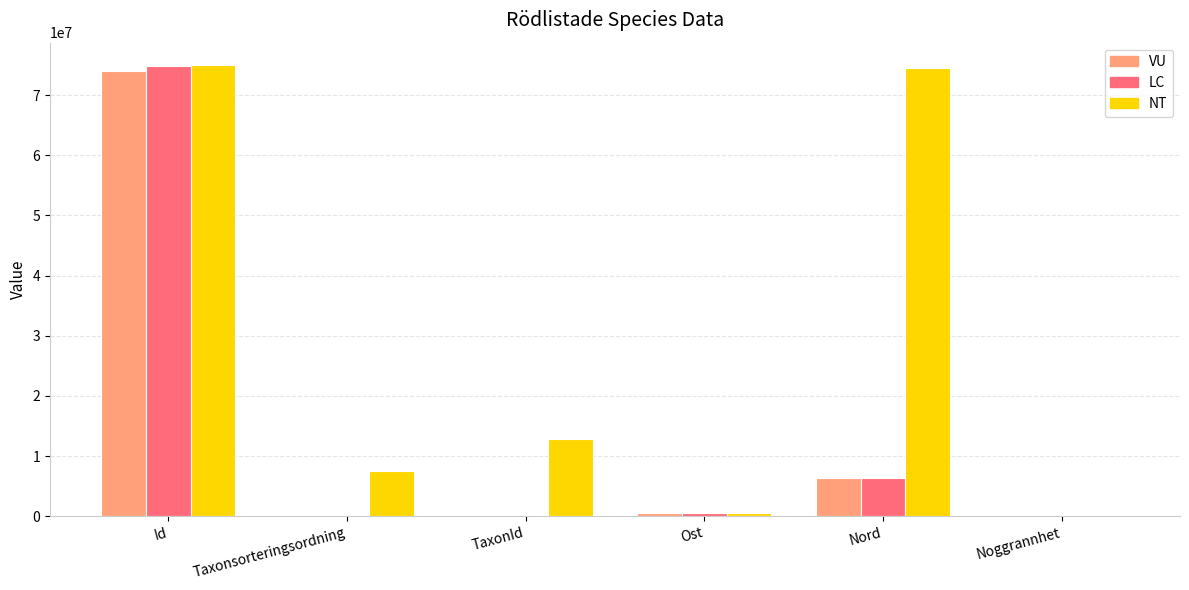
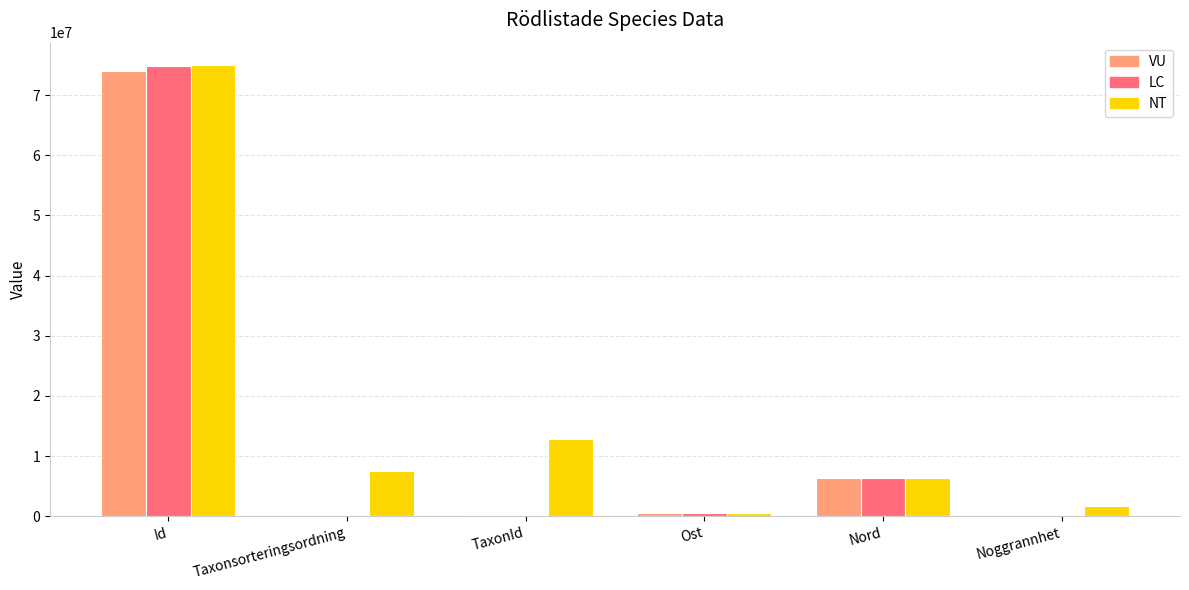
  {
    "NT": {
      "Id": 75000000,
      "Taxonsorteringsordning": 8000000,
      "TaxonId": 13000000,
      "Ost": 0,
-     "Nord": 75000000,
-     "Noggrannhet": 0
+     "Nord": 6000000,
+     "Noggrannhet": 2000000
    }
  }
